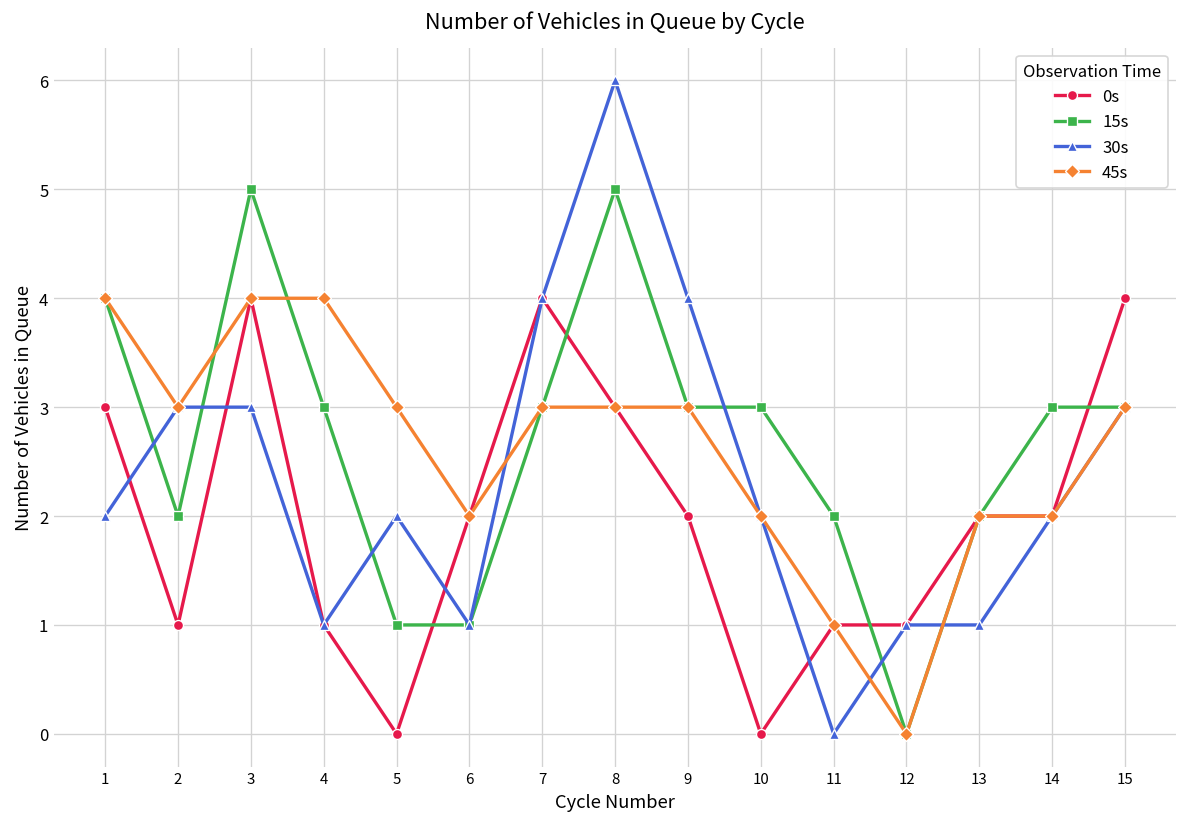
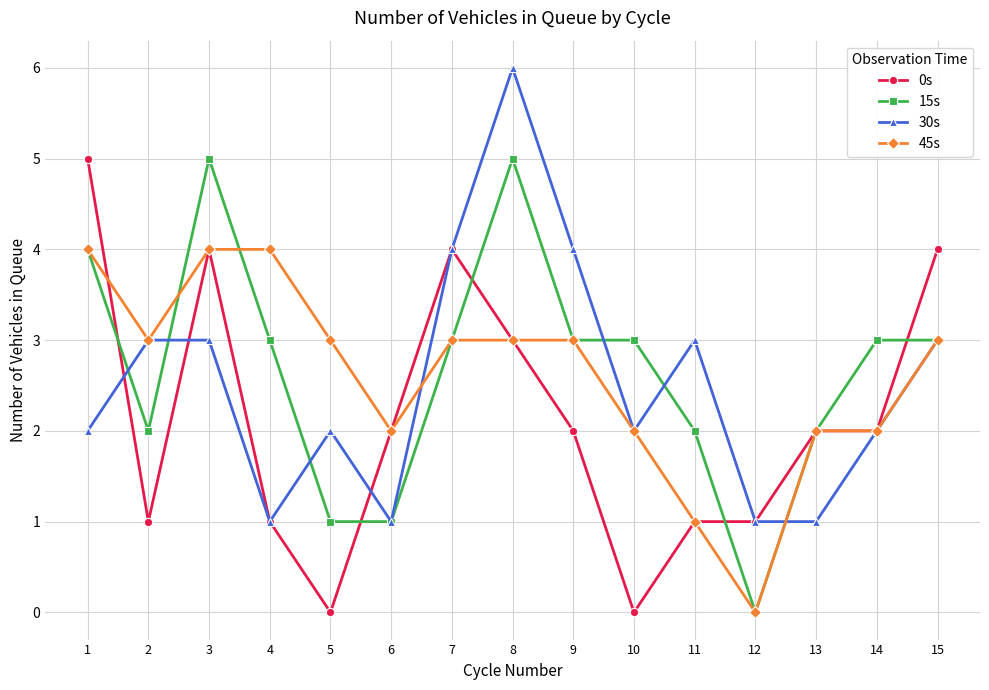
  {
    "0s": {
-     "1": 3,
+     "1": 5,
      "2": 1,
      "5": 0,
      "9": 2,
      "10": 0,
      "15": 4
    },
    "15s": {
      "2": 2,
      "3": 5,
      "4": 3,
      "5": 1,
      "8": 5,
      "10": 3,
      "11": 2,
      "14": 3
    },
    "30s": {
      "1": 2,
      "3": 3,
      "5": 2,
      "8": 6,
      "9": 4,
-     "11": 0,
+     "11": 3,
      "13": 1
    },
    "45s": {
      "4": 4,
      "5": 3
    }
  }
